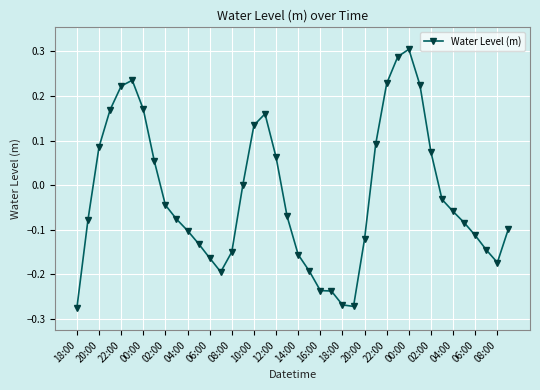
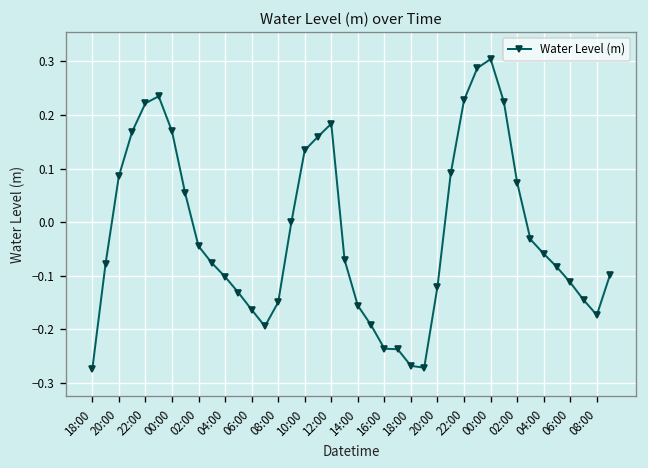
  {
    "10:00": 0.13,
-   "12:00": 0.06,
+   "12:00": 0.18,
    "14:00": -0.16,
    "16:00": -0.24
  }
